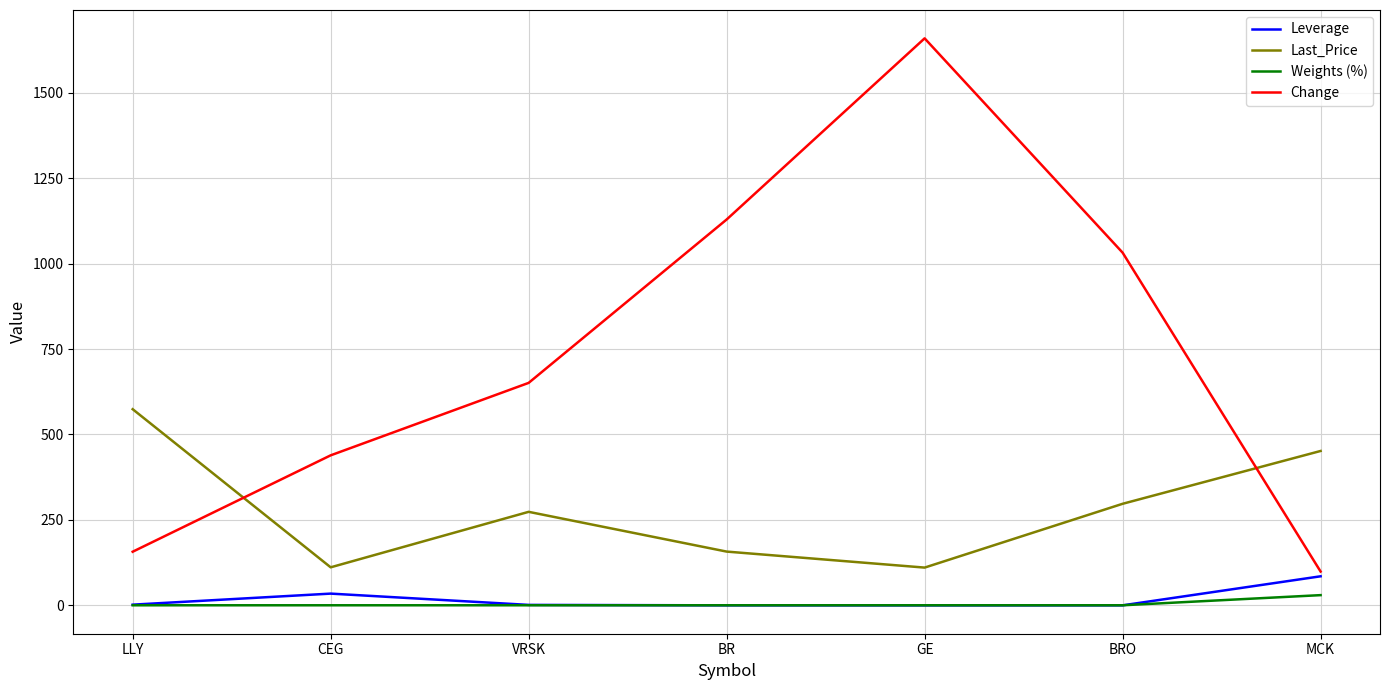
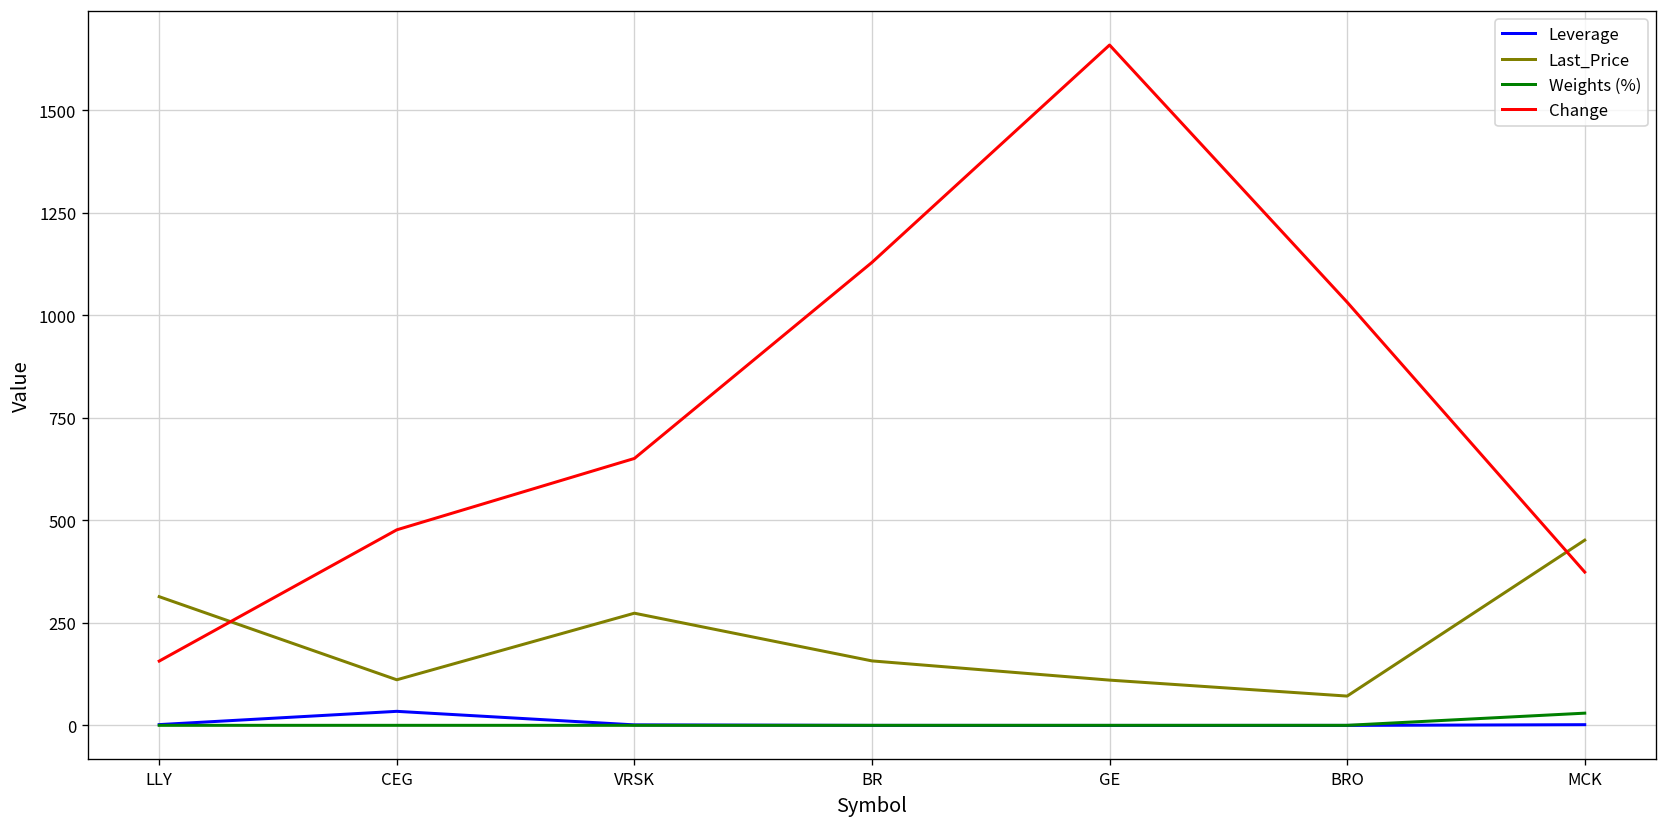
  {
    "Leverage": {
      "CEG": 30,
-     "MCK": 90
+     "MCK": 0
    },
    "Last_Price": {
-     "LLY": 570,
+     "LLY": 310,
      "CEG": 110,
      "VRSK": 270,
      "BR": 160,
      "GE": 110,
-     "BRO": 300,
+     "BRO": 70,
      "MCK": 450
    },
    "Weights (%)": {
      "CEG": 0,
      "MCK": 30
    },
    "Change": {
      "LLY": 160,
-     "CEG": 440,
+     "CEG": 480,
      "VRSK": 650,
      "BR": 1130,
      "GE": 1660,
      "BRO": 1030,
-     "MCK": 100
+     "MCK": 370
    }
  }
